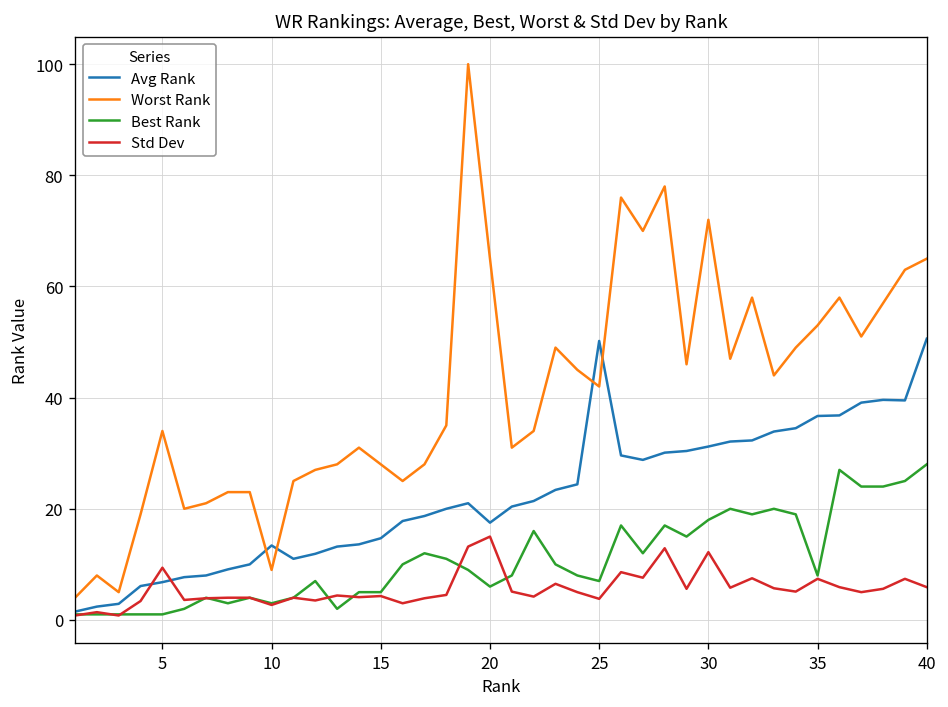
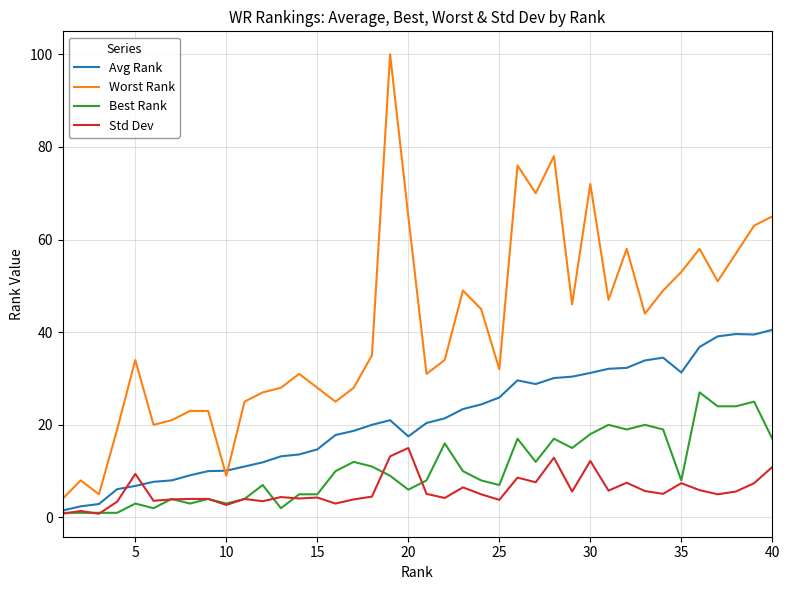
  {
    "Avg Rank": {
      "5": 7,
-     "10": 13,
+     "10": 10,
      "15": 15,
      "20": 18,
-     "25": 50,
+     "25": 26,
      "30": 31,
-     "35": 37,
-     "40": 51
+     "35": 31,
+     "40": 41
    },
    "Worst Rank": {
      "5": 34,
      "10": 9,
      "15": 28,
      "20": 65,
-     "25": 42,
+     "25": 32,
      "30": 72,
      "35": 53,
      "40": 65
    },
    "Best Rank": {
-     "5": 1,
+     "5": 3,
      "15": 5,
      "20": 6,
      "25": 7,
      "30": 18,
      "35": 8,
-     "40": 28
+     "40": 17
    },
    "Std Dev": {
      "5": 9,
      "15": 4,
      "20": 15,
      "25": 4,
      "30": 12,
      "35": 7,
-     "40": 6
+     "40": 11
    }
  }
